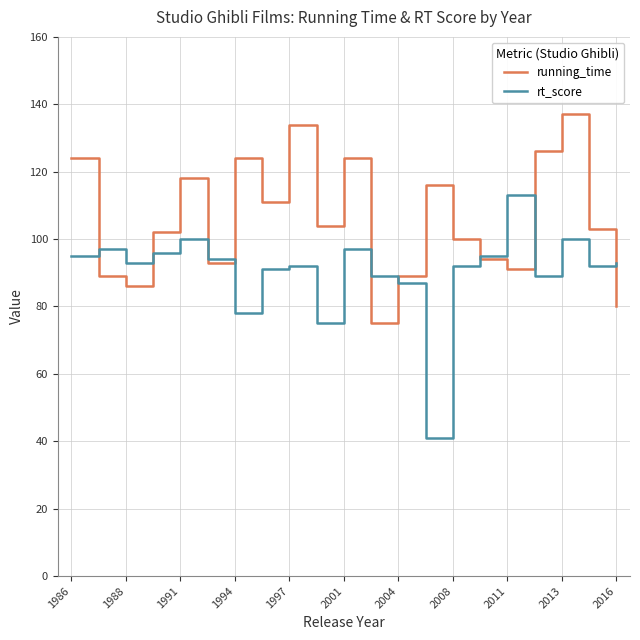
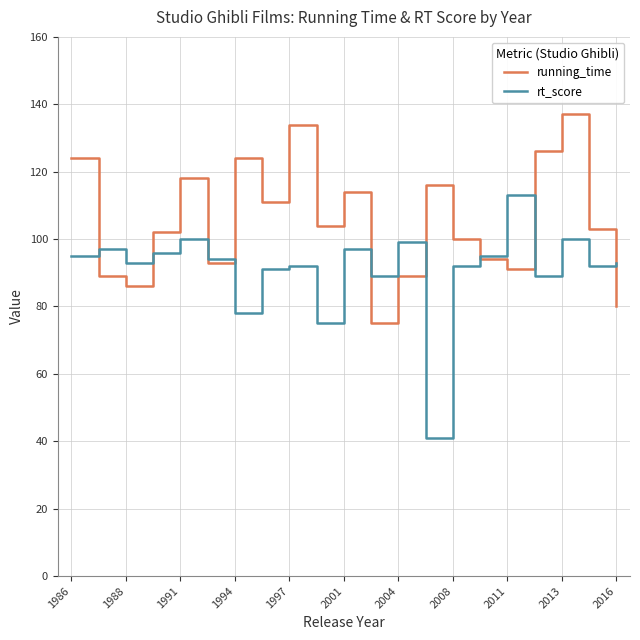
  {
    "running_time": {
      "1986": 124,
      "1991": 118,
      "1994": 124,
      "1997": 134,
-     "2001": 124,
+     "2001": 114,
      "2004": 89,
      "2008": 100,
      "2011": 91,
      "2016": 80
    },
    "rt_score": {
      "1986": 95,
      "1991": 100,
      "1994": 78,
      "1997": 92,
      "2001": 97,
-     "2004": 87,
+     "2004": 99,
      "2008": 92,
      "2011": 113,
      "2016": 93
    }
  }
